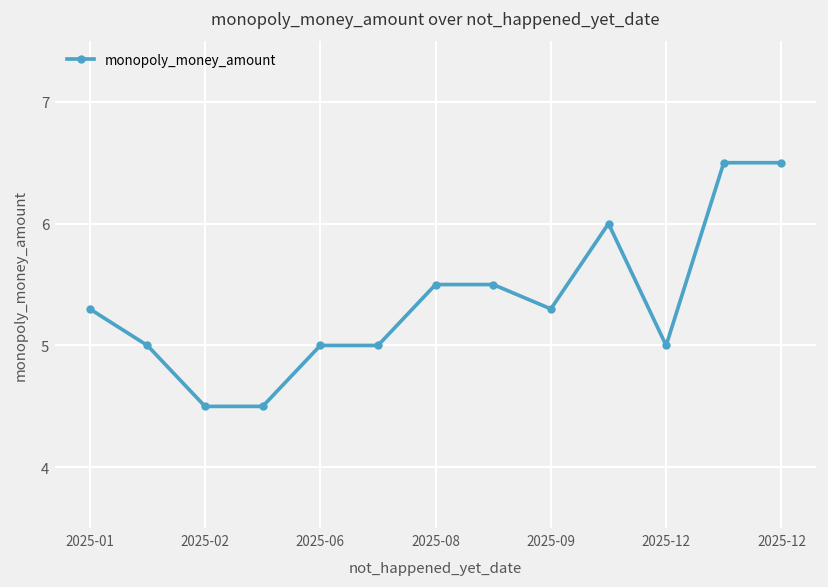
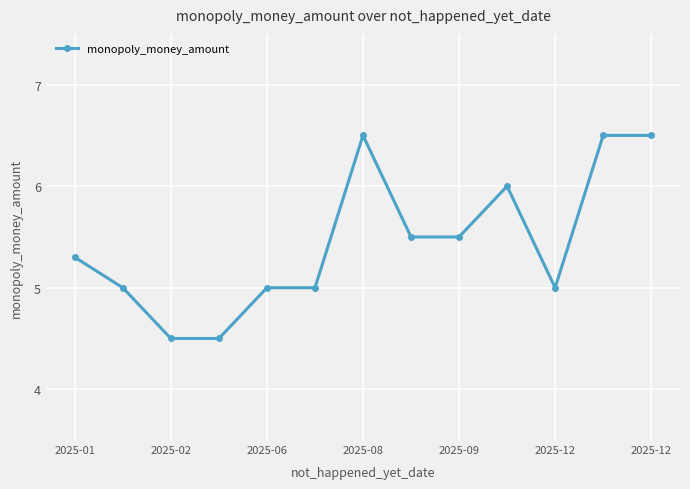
  {
    "2025-01": 5.3,
    "2025-02": 4.5,
    "2025-06": 5.0,
-   "2025-08": 5.5,
-   "2025-09": 5.3
+   "2025-08": 6.5,
+   "2025-09": 5.5
  }
